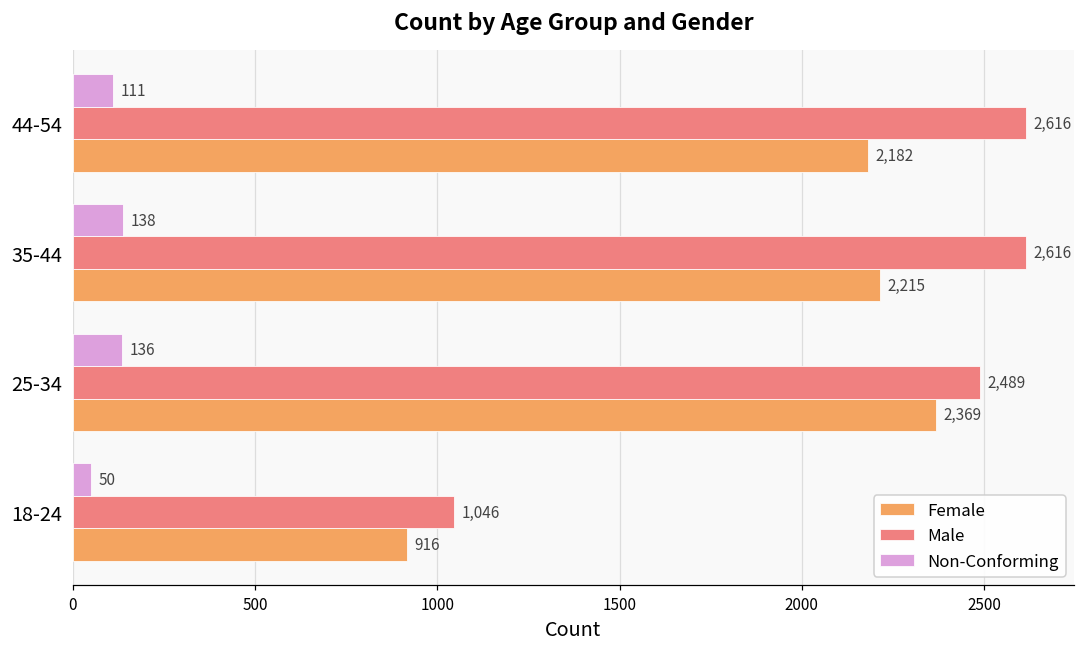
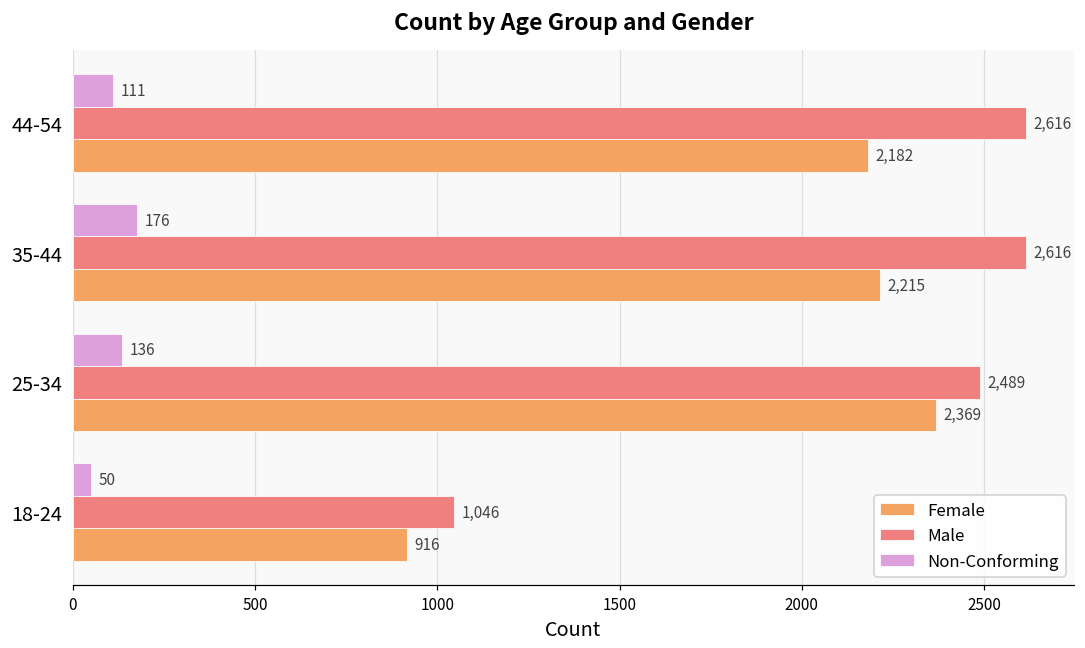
  {
    "Non-Conforming": {
      "44-54": 111,
-     "35-44": 138,
+     "35-44": 176,
      "25-34": 136,
      "18-24": 50
    }
  }
